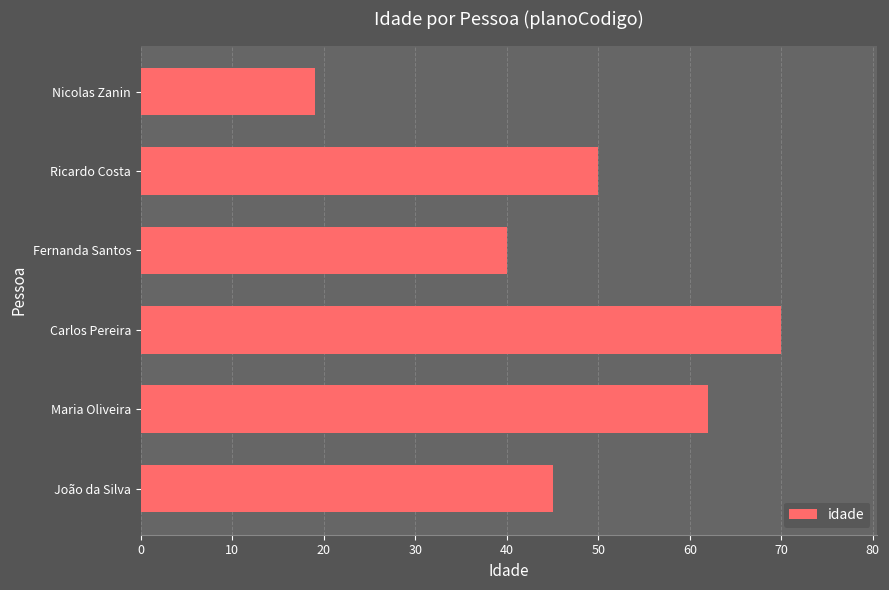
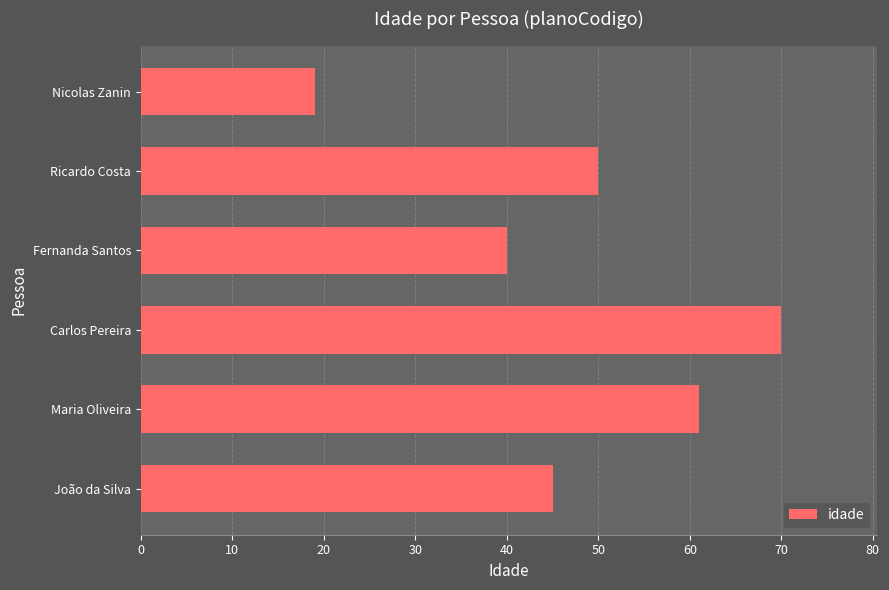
  {
    "Nicolas Zanin": 19,
    "Ricardo Costa": 50,
    "Fernanda Santos": 40,
    "Carlos Pereira": 70,
-   "Maria Oliveira": 62,
+   "Maria Oliveira": 61,
    "João da Silva": 45
  }
